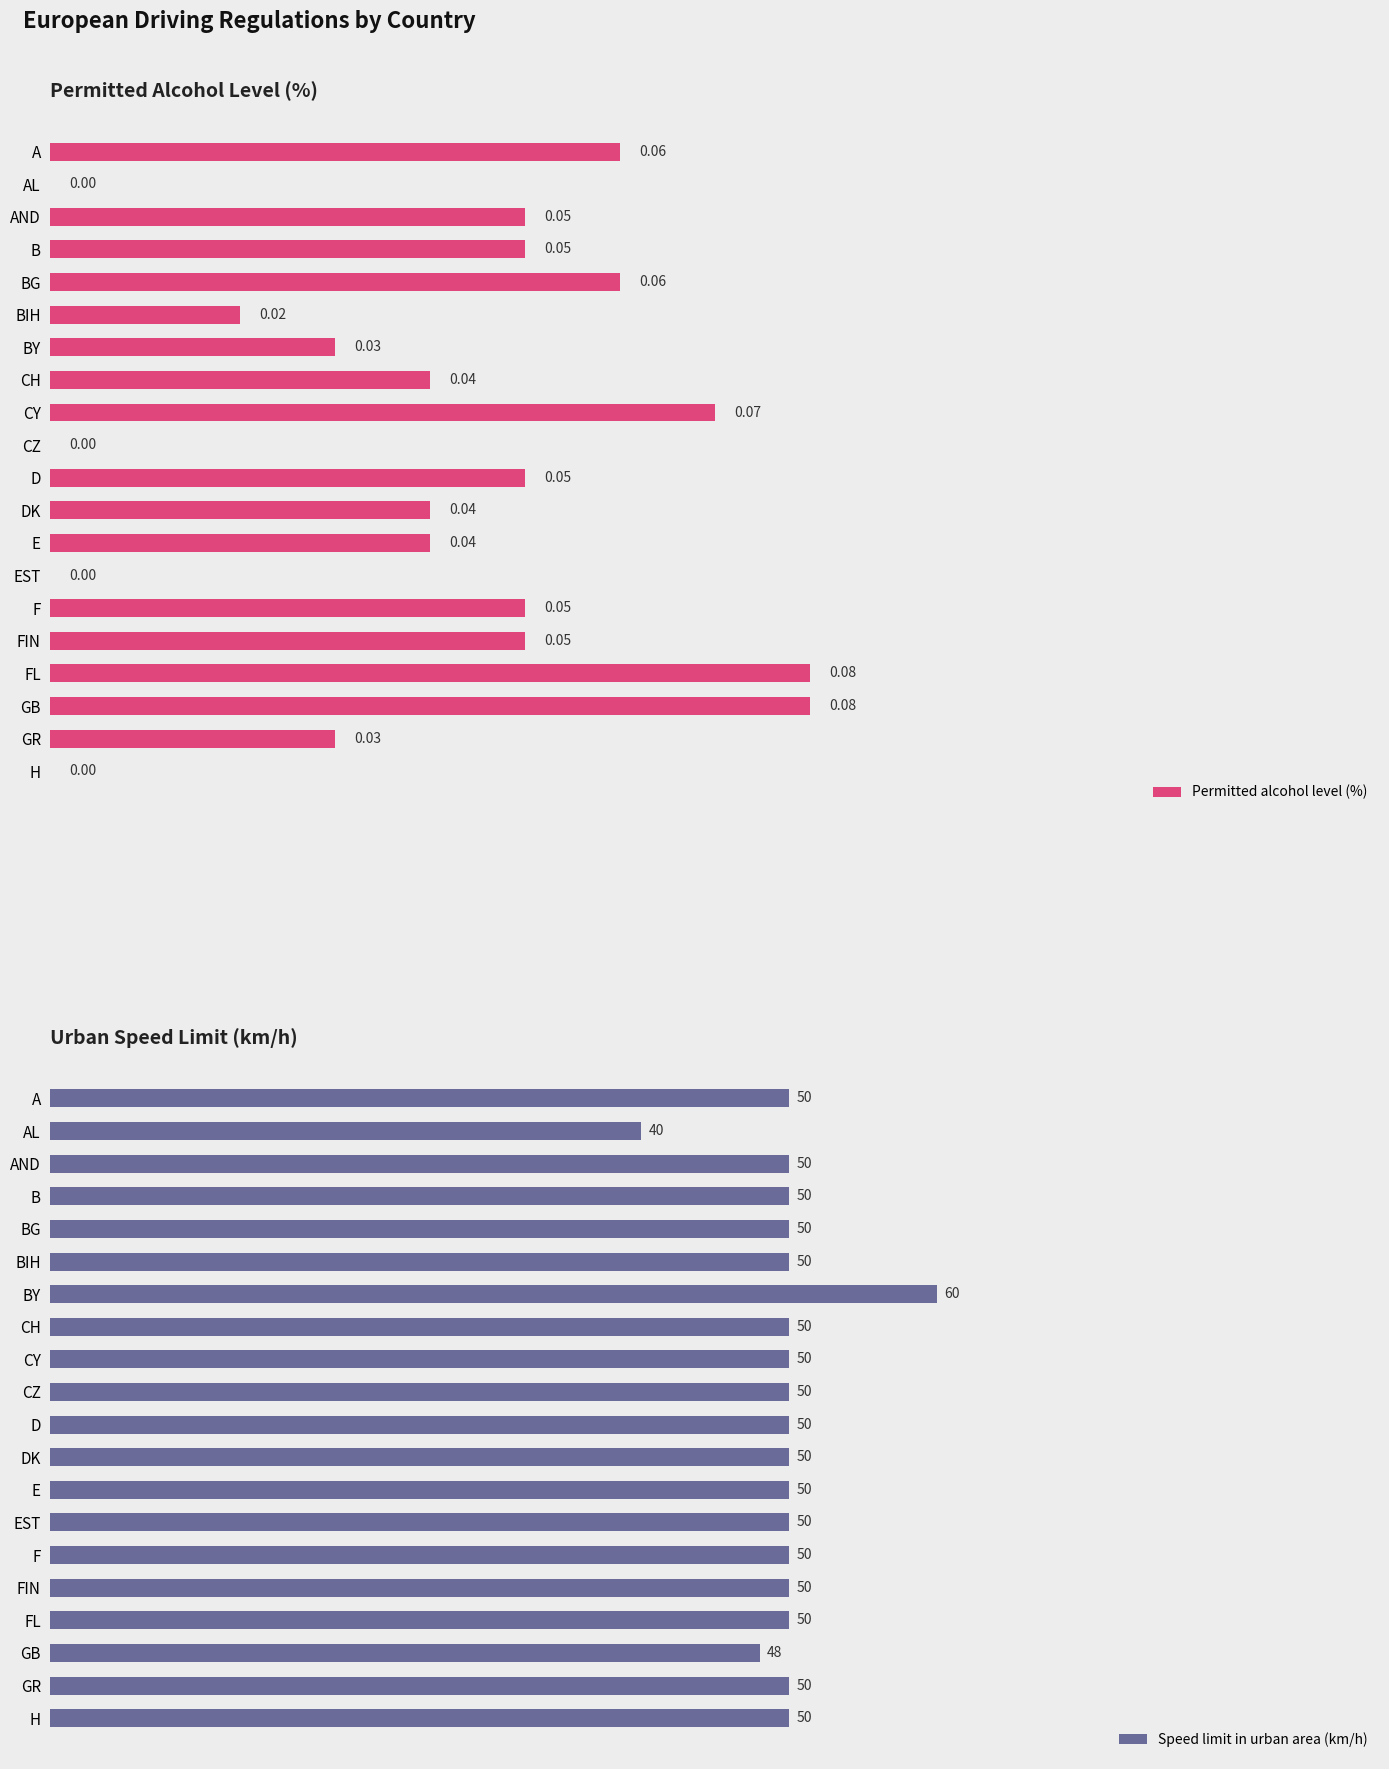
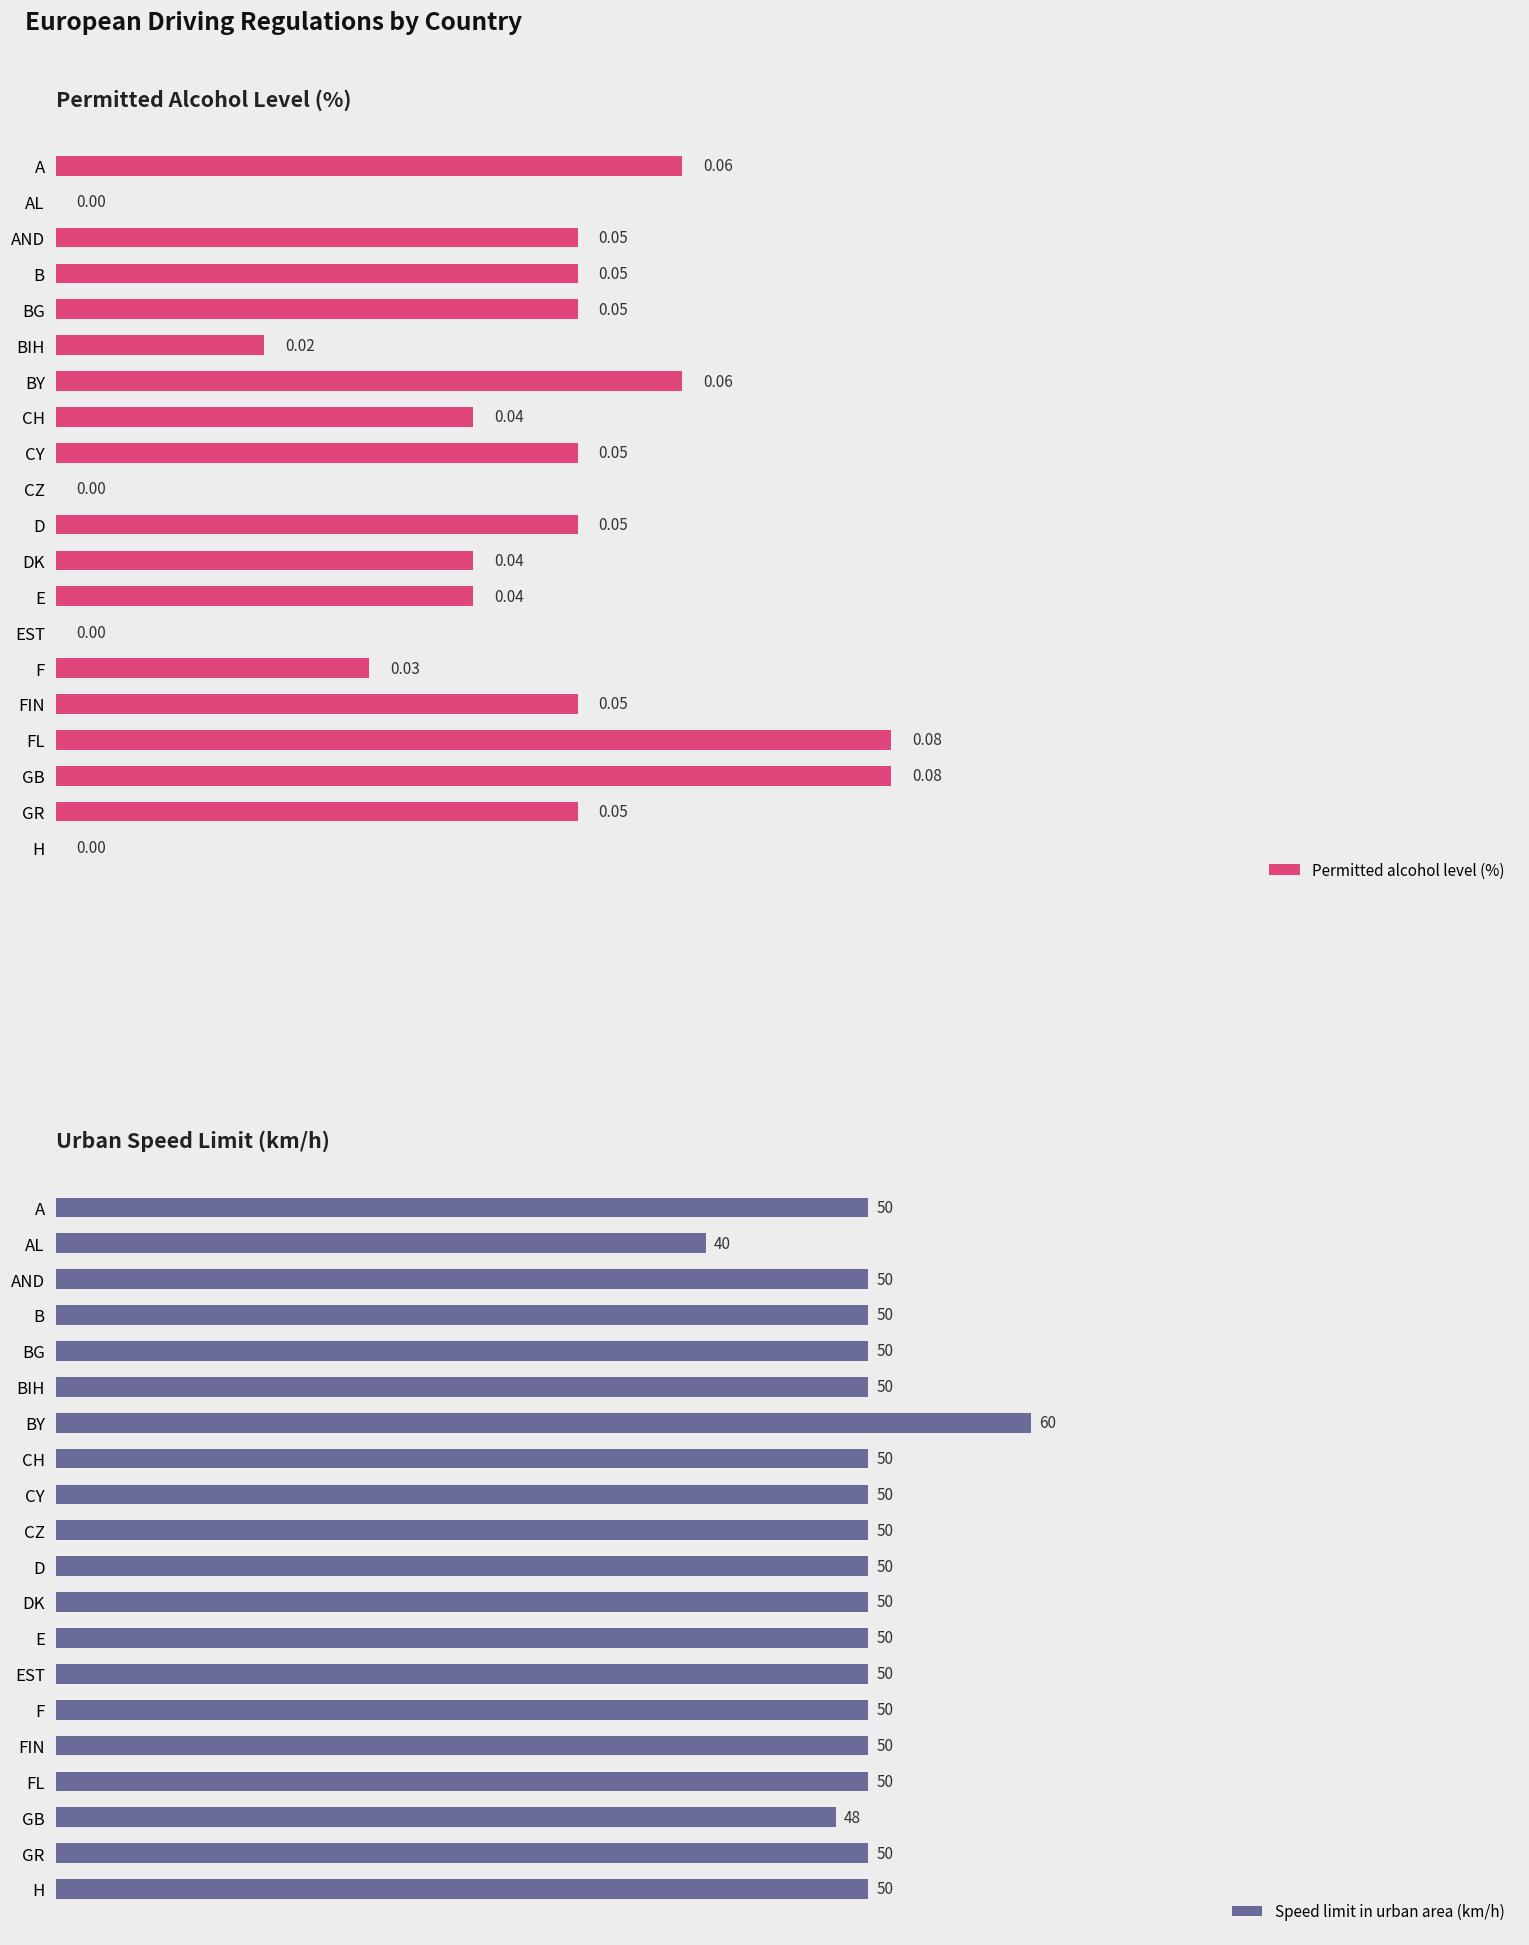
  {
    "Permitted Alcohol Level (%)": {
      "A": 0.06,
      "AL": 0.00,
      "AND": 0.05,
      "B": 0.05,
-     "BG": 0.06,
+     "BG": 0.05,
      "BIH": 0.02,
-     "BY": 0.03,
+     "BY": 0.06,
      "CH": 0.04,
-     "CY": 0.07,
+     "CY": 0.05,
      "CZ": 0.00,
      "D": 0.05,
      "DK": 0.04,
      "E": 0.04,
      "EST": 0.00,
-     "F": 0.05,
+     "F": 0.03,
      "FIN": 0.05,
      "FL": 0.08,
      "GB": 0.08,
-     "GR": 0.03,
+     "GR": 0.05,
      "H": 0.00
    },
    "Urban Speed Limit (km/h)": {
      "A": 50,
      "AL": 40,
      "AND": 50,
      "B": 50,
      "BG": 50,
      "BIH": 50,
      "BY": 60,
      "CH": 50,
      "CY": 50,
      "CZ": 50,
      "D": 50,
      "DK": 50,
      "E": 50,
      "EST": 50,
      "F": 50,
      "FIN": 50,
      "FL": 50,
      "GB": 48,
      "GR": 50,
      "H": 50
    }
  }
